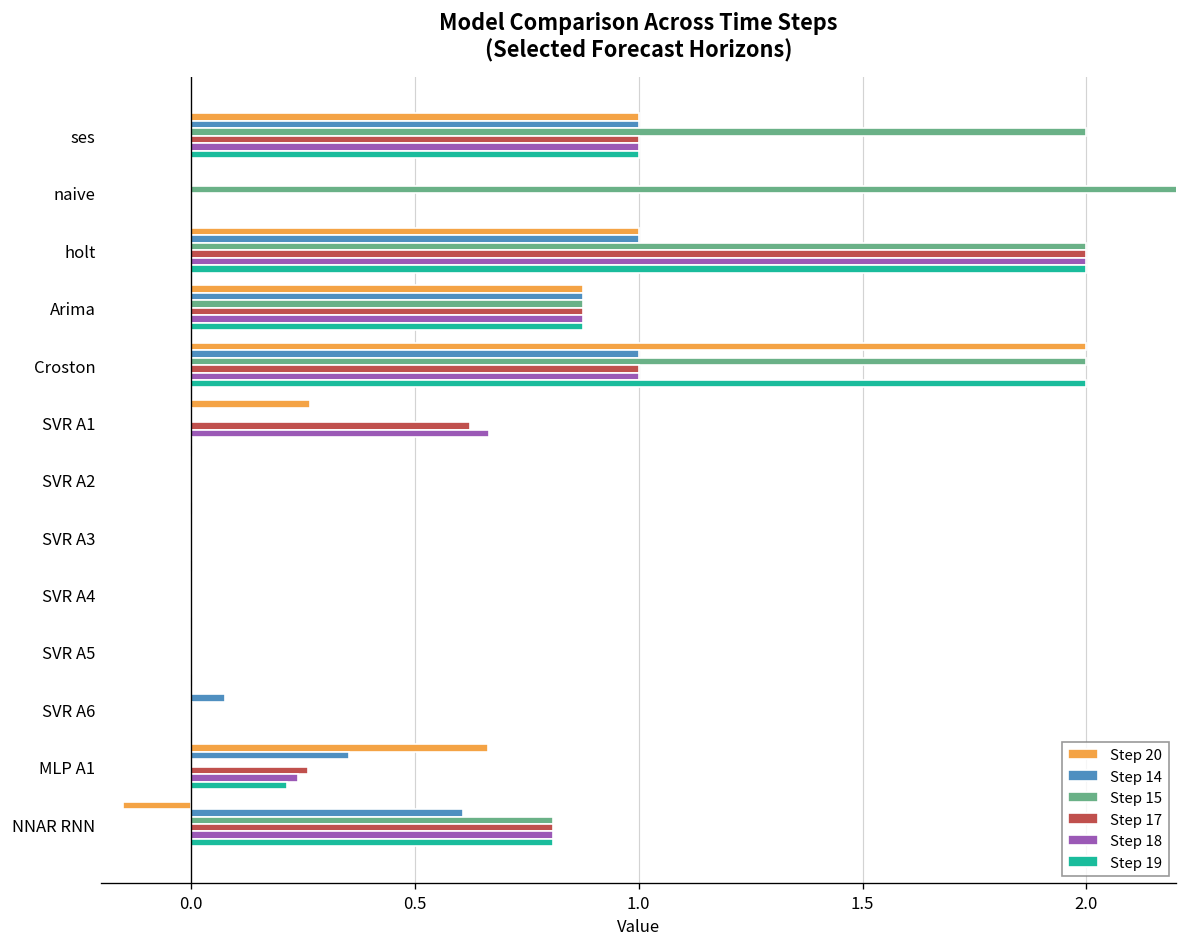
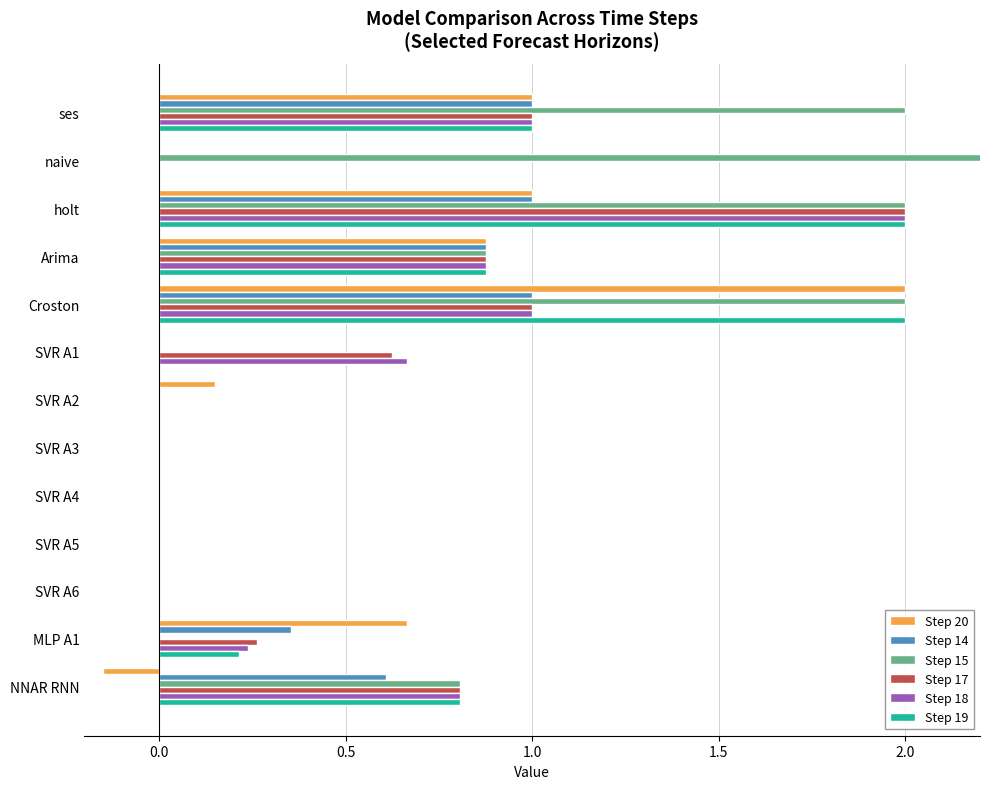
  {
    "Step 20": {
      "ses": 1.00,
      "naive": 0.00,
      "holt": 1.00,
      "Arima": 0.88,
      "Croston": 2.00,
-     "SVR A1": 0.27,
-     "SVR A2": 0.00,
+     "SVR A1": 0.00,
+     "SVR A2": 0.15,
      "MLP A1": 0.66,
      "NNAR RNN": -0.15
    },
    "Step 14": {
      "ses": 1.00,
      "naive": 0.00,
      "holt": 1.00,
      "Arima": 0.88,
      "Croston": 1.00,
-     "SVR A6": 0.08,
+     "SVR A6": 0.00,
      "MLP A1": 0.35,
      "NNAR RNN": 0.61
    },
    "Step 15": {
      "ses": 2.00,
      "holt": 2.00,
      "Arima": 0.88,
      "Croston": 2.00,
      "MLP A1": 0.00,
      "NNAR RNN": 0.81
    },
    "Step 17": {
      "ses": 1.00,
      "naive": 0.00,
      "holt": 2.00,
      "Arima": 0.88,
      "Croston": 1.00,
      "SVR A1": 0.62,
      "MLP A1": 0.26,
      "NNAR RNN": 0.81
    },
    "Step 18": {
      "ses": 1.00,
      "naive": 0.00,
      "holt": 2.00,
      "Arima": 0.88,
      "Croston": 1.00,
      "SVR A1": 0.66,
      "MLP A1": 0.24,
      "NNAR RNN": 0.81
    },
    "Step 19": {
      "ses": 1.00,
      "naive": 0.00,
      "holt": 2.00,
      "Arima": 0.88,
      "Croston": 2.00,
      "MLP A1": 0.22,
      "NNAR RNN": 0.81
    }
  }
